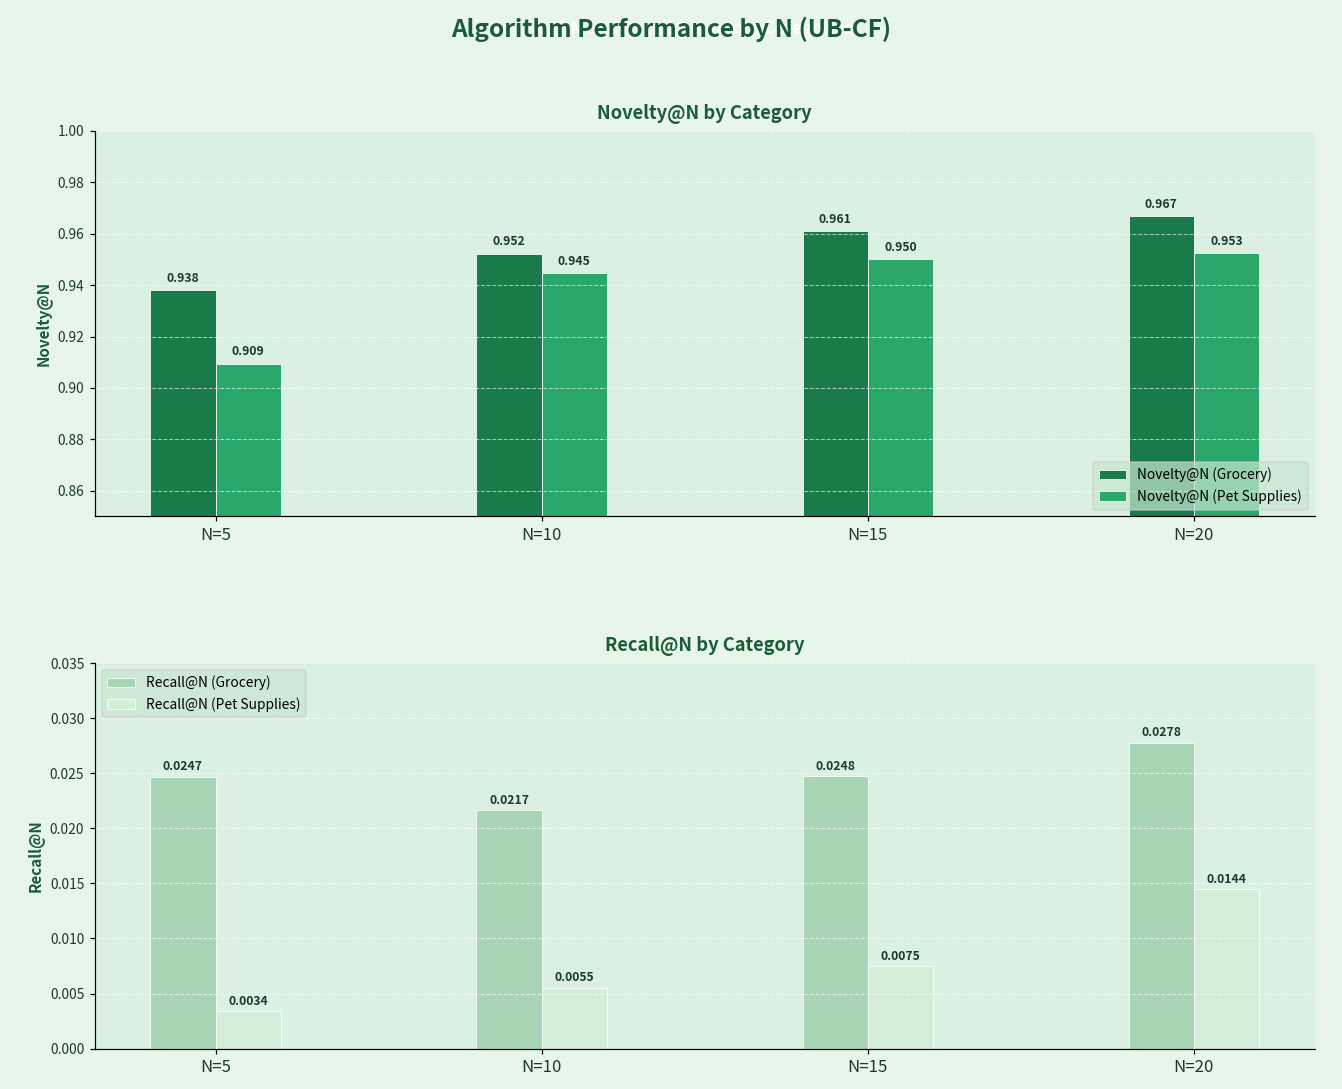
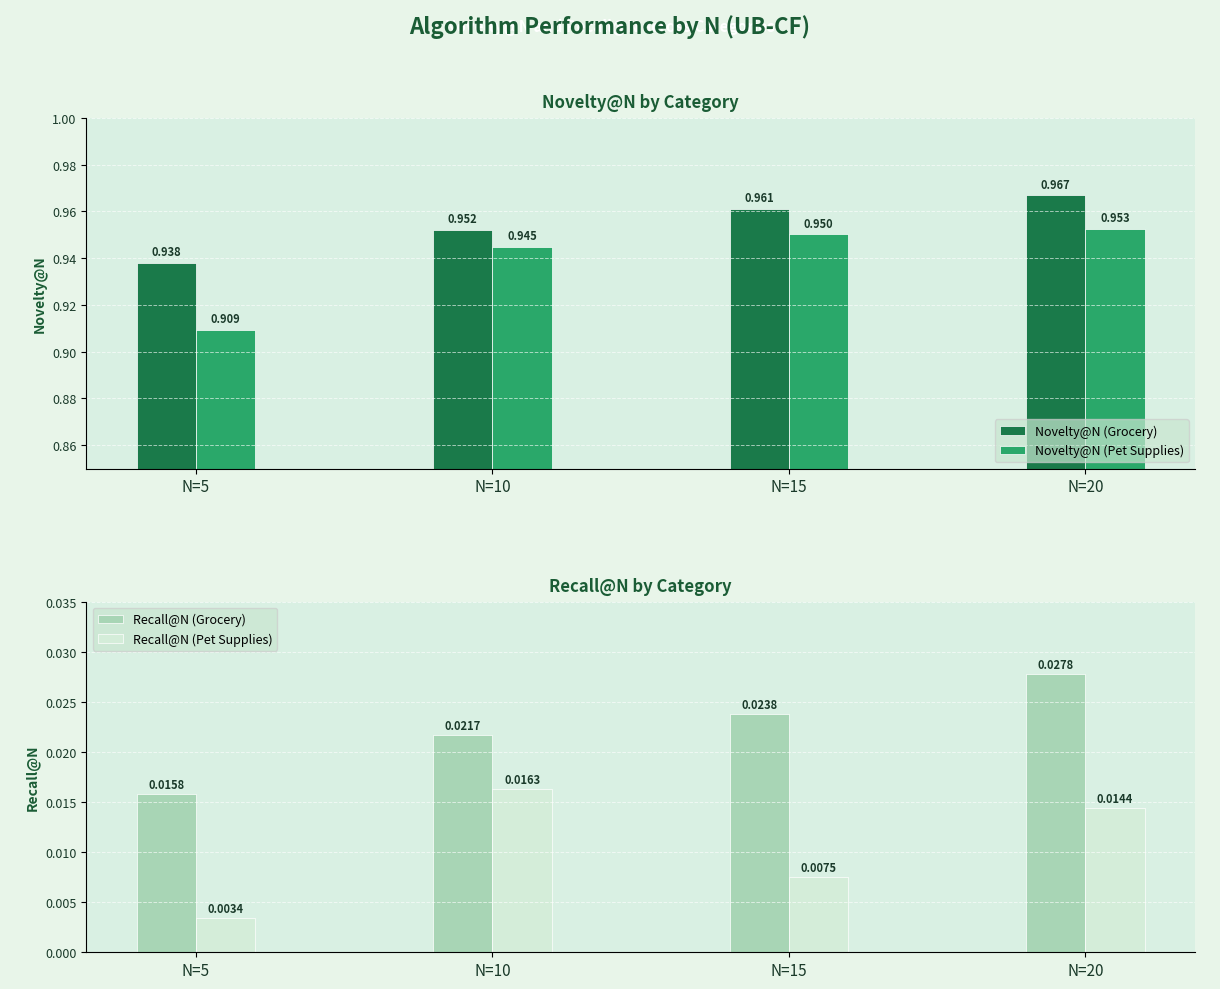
  {
    "Recall@N by Category": {
      "Recall@N (Grocery)": {
-       "N=5": 0.0247,
+       "N=5": 0.0158,
        "N=10": 0.0217,
-       "N=15": 0.0248,
+       "N=15": 0.0238,
        "N=20": 0.0278
      },
      "Recall@N (Pet Supplies)": {
        "N=5": 0.0034,
-       "N=10": 0.0055,
+       "N=10": 0.0163,
        "N=15": 0.0075,
        "N=20": 0.0144
      }
    }
  }
